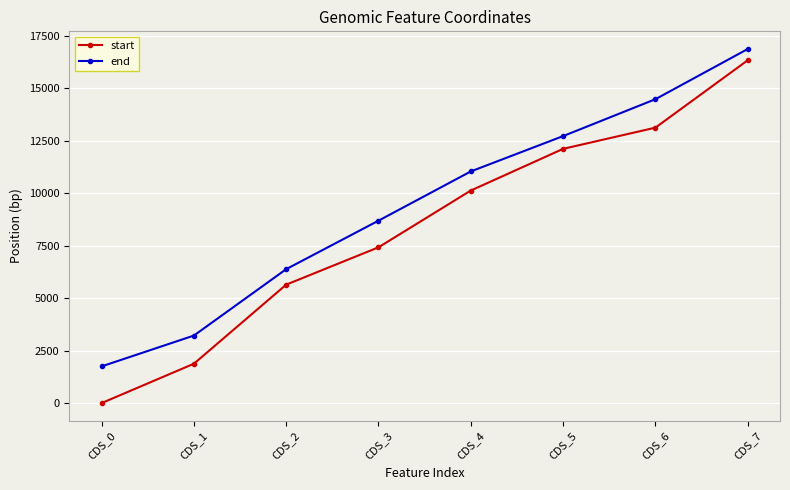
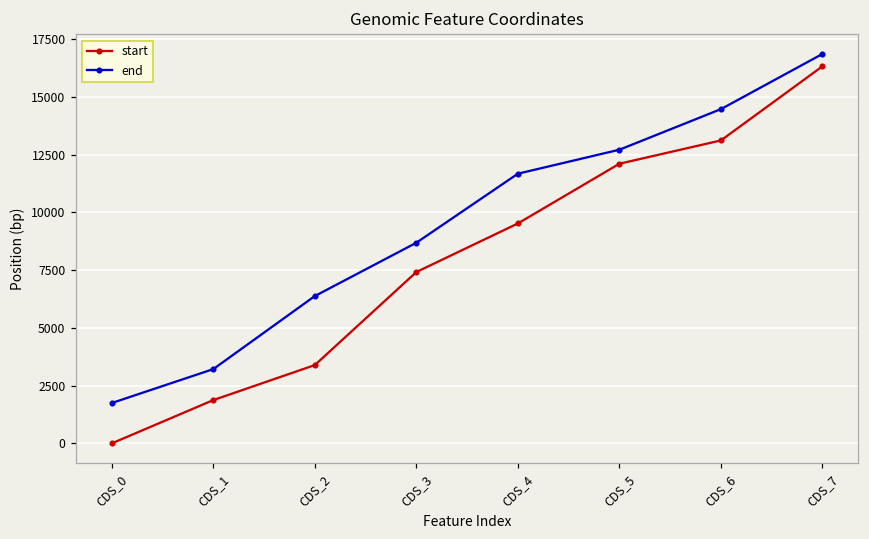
  {
    "start": {
      "CDS_0": 0,
      "CDS_1": 1900,
-     "CDS_2": 5600,
+     "CDS_2": 3400,
      "CDS_3": 7400,
-     "CDS_4": 10100,
+     "CDS_4": 9500,
      "CDS_5": 12100,
      "CDS_6": 13100,
      "CDS_7": 16300
    },
    "end": {
      "CDS_0": 1700,
      "CDS_1": 3200,
      "CDS_2": 6400,
      "CDS_3": 8700,
-     "CDS_4": 11000,
+     "CDS_4": 11700,
      "CDS_5": 12700,
      "CDS_6": 14500,
      "CDS_7": 16900
    }
  }
